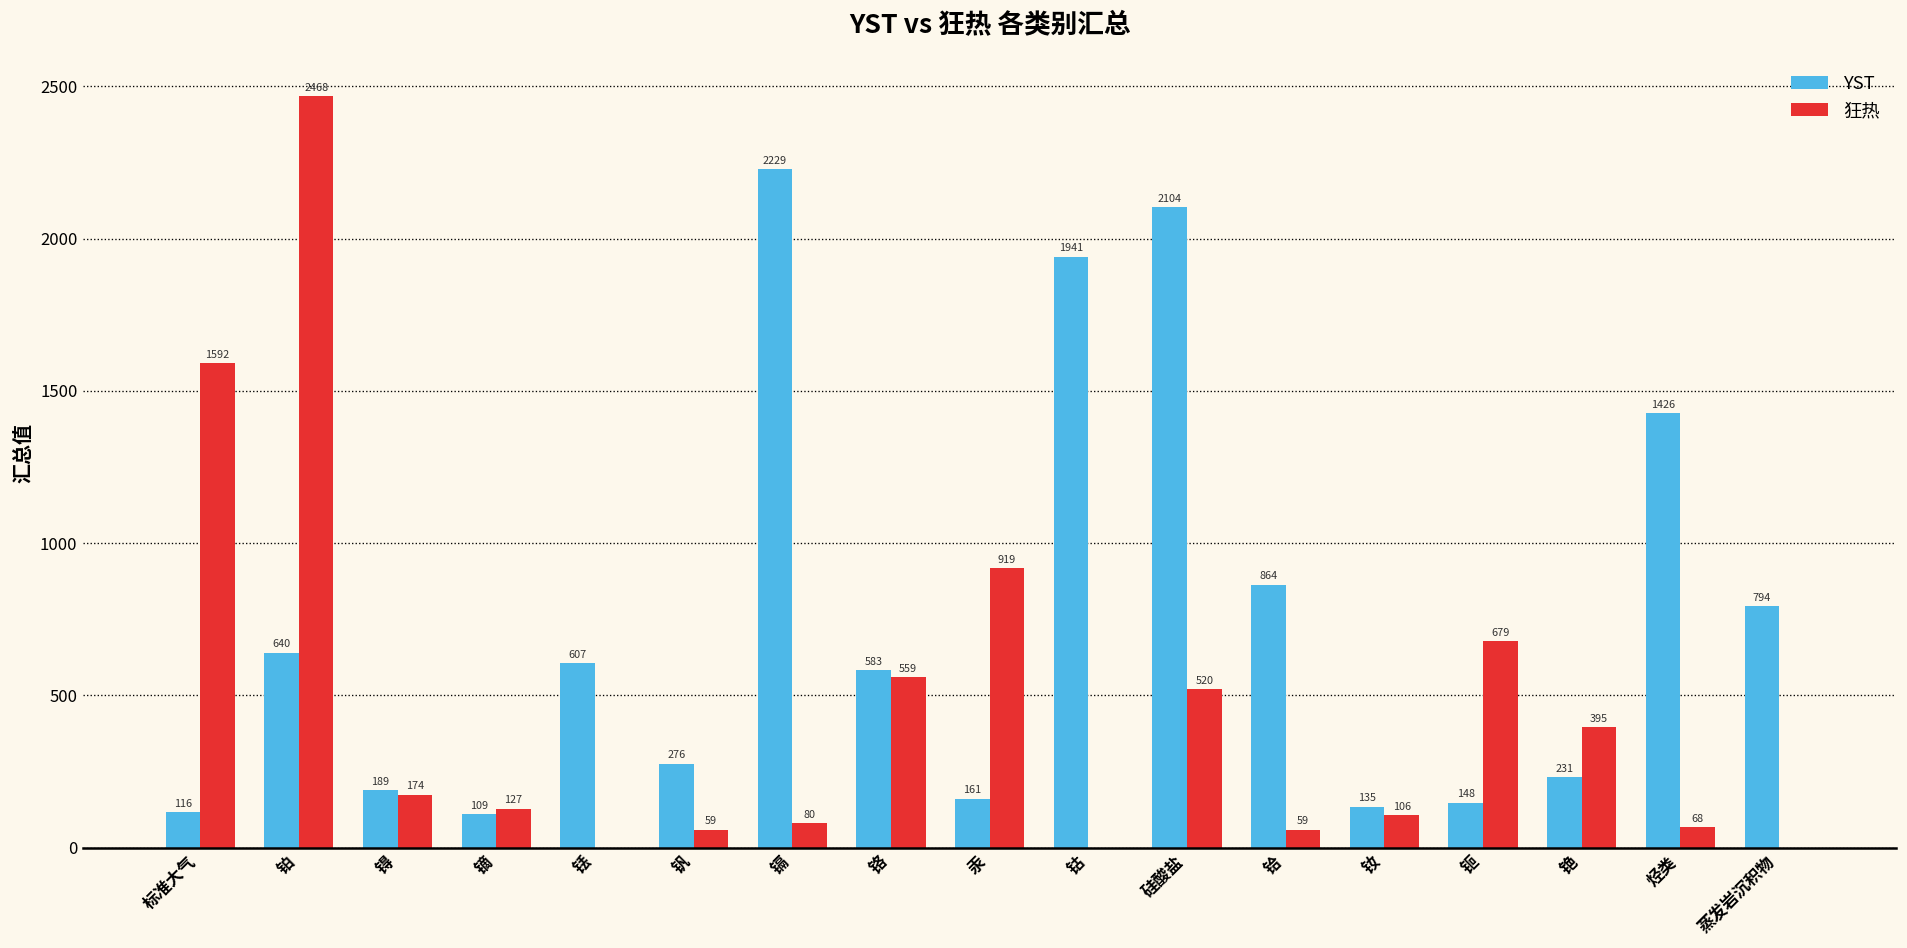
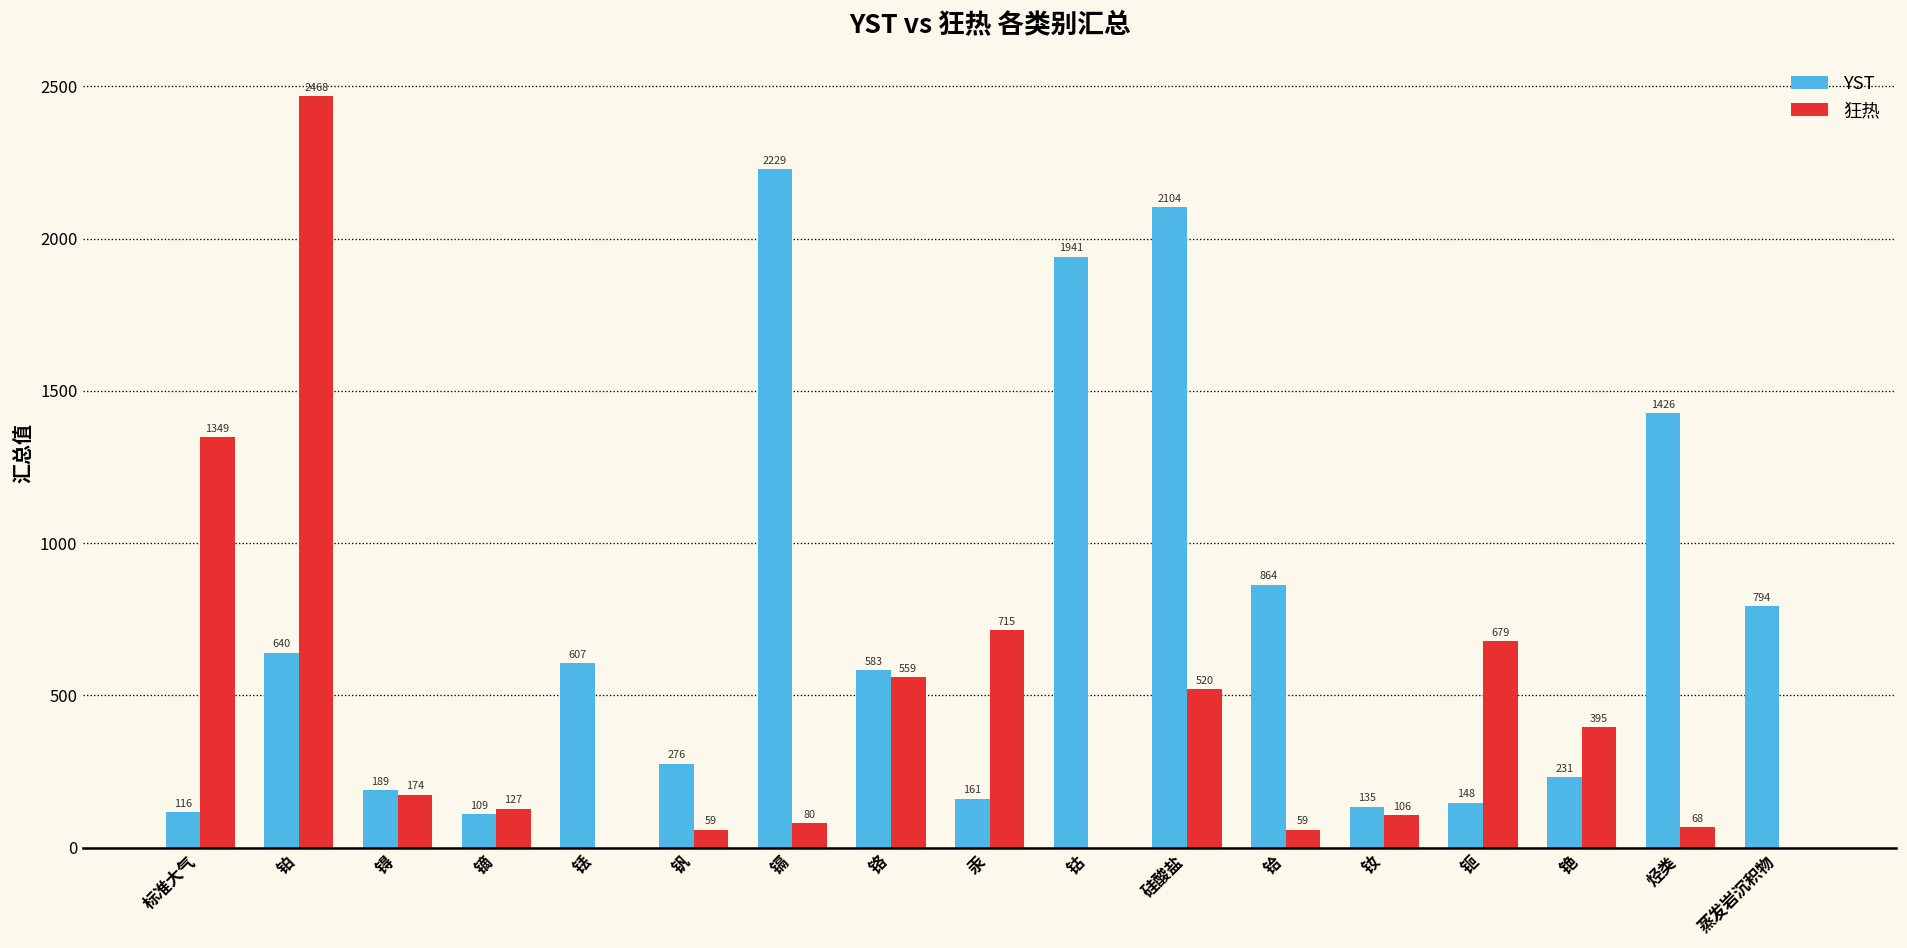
  {
    "YST": {
      "标准大气": 116,
      "铂": 640,
      "锝": 189,
      "镝": 109,
      "铥": 607,
      "钒": 276,
      "镉": 2229,
      "铬": 583,
      "汞": 161,
      "钴": 1941,
      "硅酸盐": 2104,
      "铪": 864,
      "钕": 135,
      "钷": 148,
      "铯": 231,
      "烃类": 1426,
      "蒸发岩沉积物": 794
    },
    "狂热": {
-     "标准大气": 1592,
+     "标准大气": 1349,
      "铂": 2468,
      "锝": 174,
      "镝": 127,
      "钒": 59,
      "镉": 80,
      "铬": 559,
-     "汞": 919,
+     "汞": 715,
      "硅酸盐": 520,
      "铪": 59,
      "钕": 106,
      "钷": 679,
      "铯": 395,
      "烃类": 68
    }
  }
